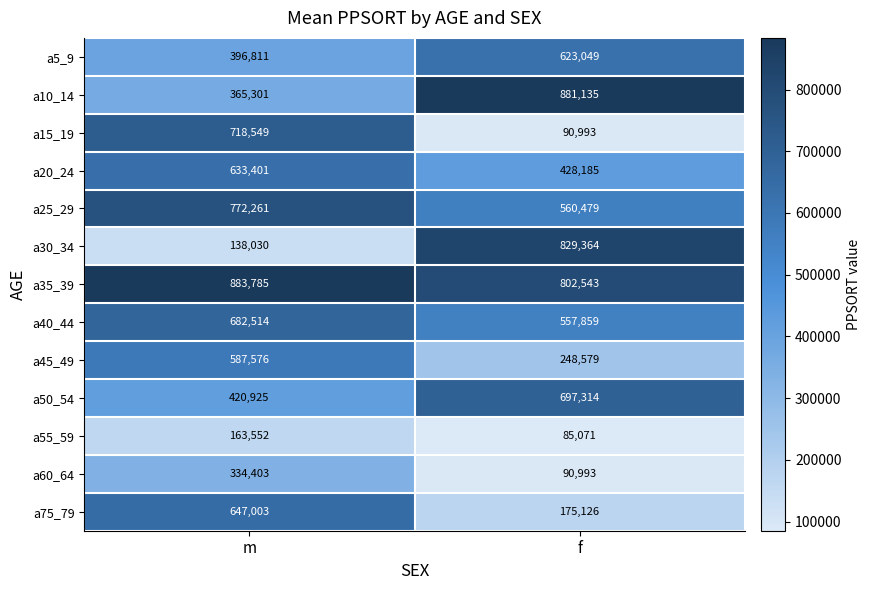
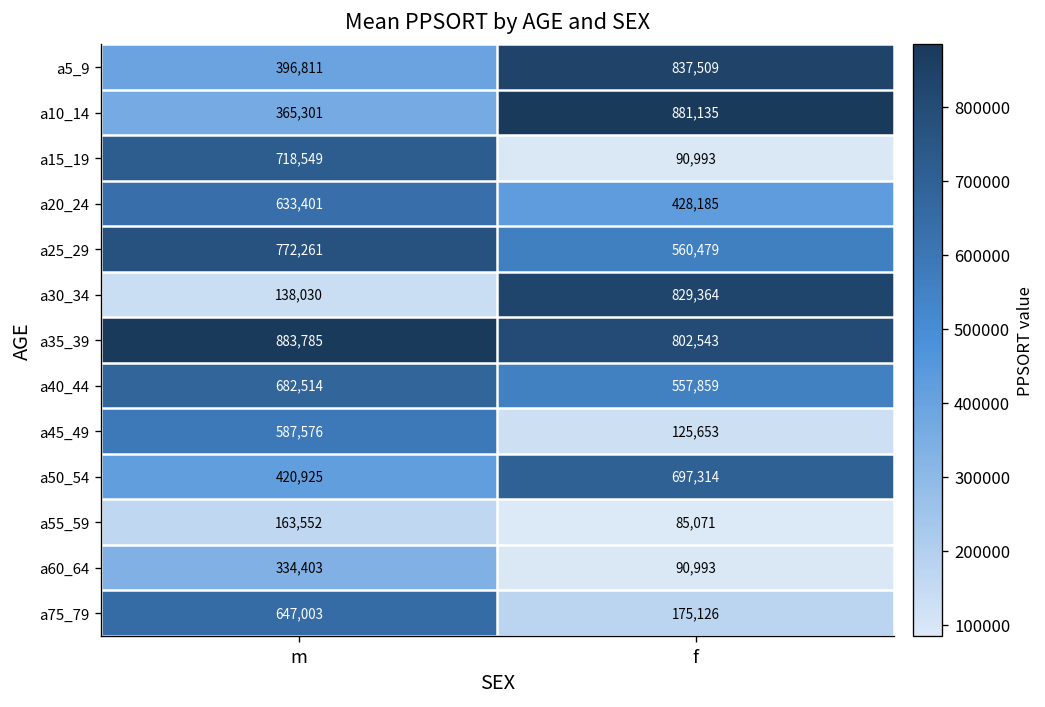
  {
    "a5_9": {
      "m": "396,811",
-     "f": "623,049"
+     "f": "837,509"
    },
    "a10_14": {
      "m": "365,301",
      "f": "881,135"
    },
    "a15_19": {
      "m": "718,549",
      "f": "90,993"
    },
    "a20_24": {
      "m": "633,401",
      "f": "428,185"
    },
    "a25_29": {
      "m": "772,261",
      "f": "560,479"
    },
    "a30_34": {
      "m": "138,030",
      "f": "829,364"
    },
    "a35_39": {
      "m": "883,785",
      "f": "802,543"
    },
    "a40_44": {
      "m": "682,514",
      "f": "557,859"
    },
    "a45_49": {
      "m": "587,576",
-     "f": "248,579"
+     "f": "125,653"
    },
    "a50_54": {
      "m": "420,925",
      "f": "697,314"
    },
    "a55_59": {
      "m": "163,552",
      "f": "85,071"
    },
    "a60_64": {
      "m": "334,403",
      "f": "90,993"
    },
    "a75_79": {
      "m": "647,003",
      "f": "175,126"
    }
  }
